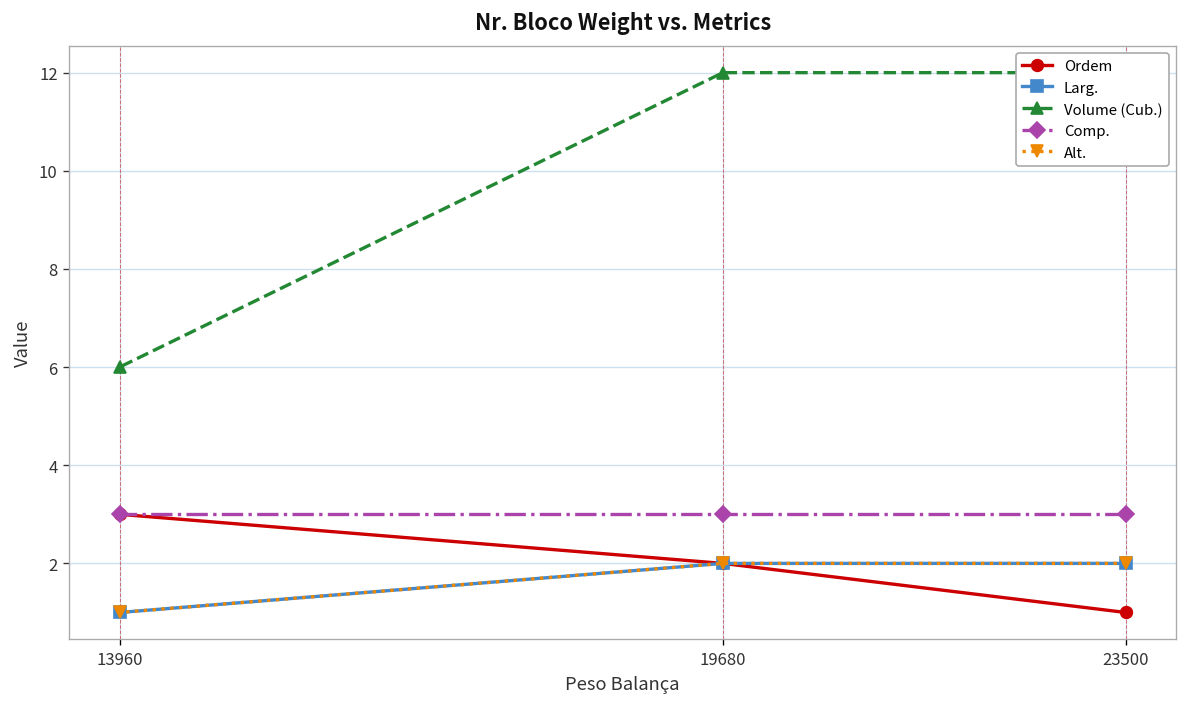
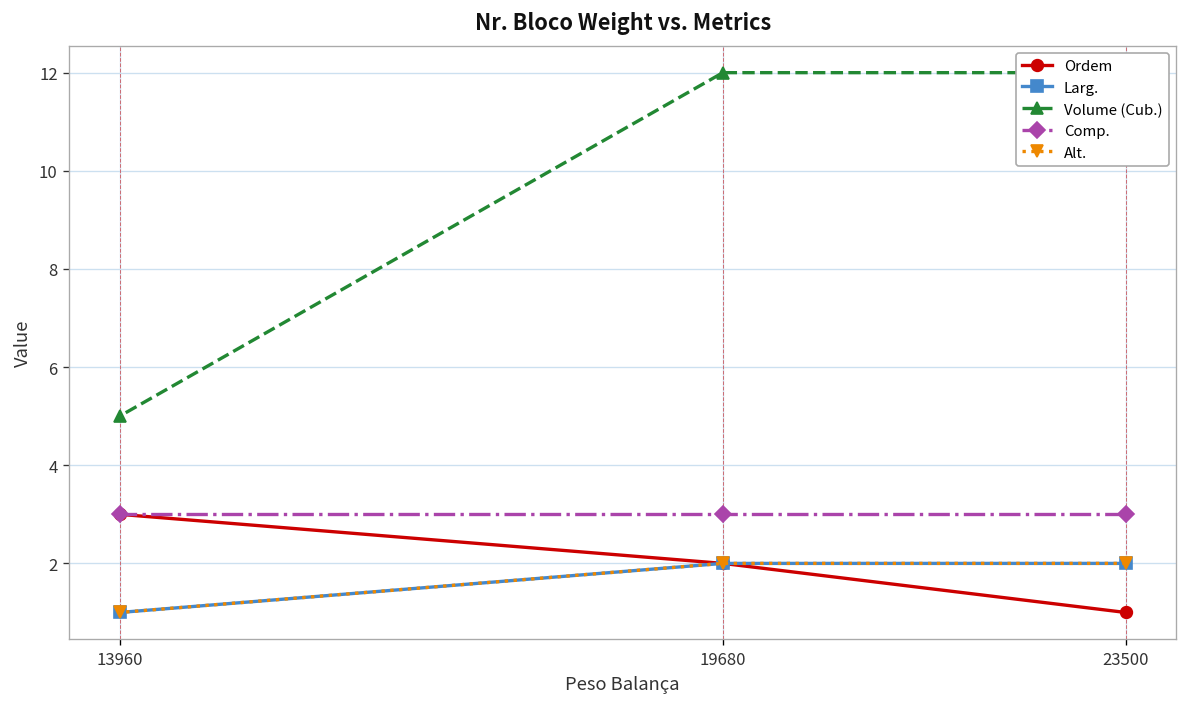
  {
    "Ordem": {
      "23500": 1
    },
    "Alt.": {
      "13960": 1,
      "23500": 2
    },
    "Volume (Cub.)": {
-     "13960": 6,
+     "13960": 5,
      "19680": 12
    },
    "Comp.": {
      "19680": 3,
      "23500": 3
    }
  }
